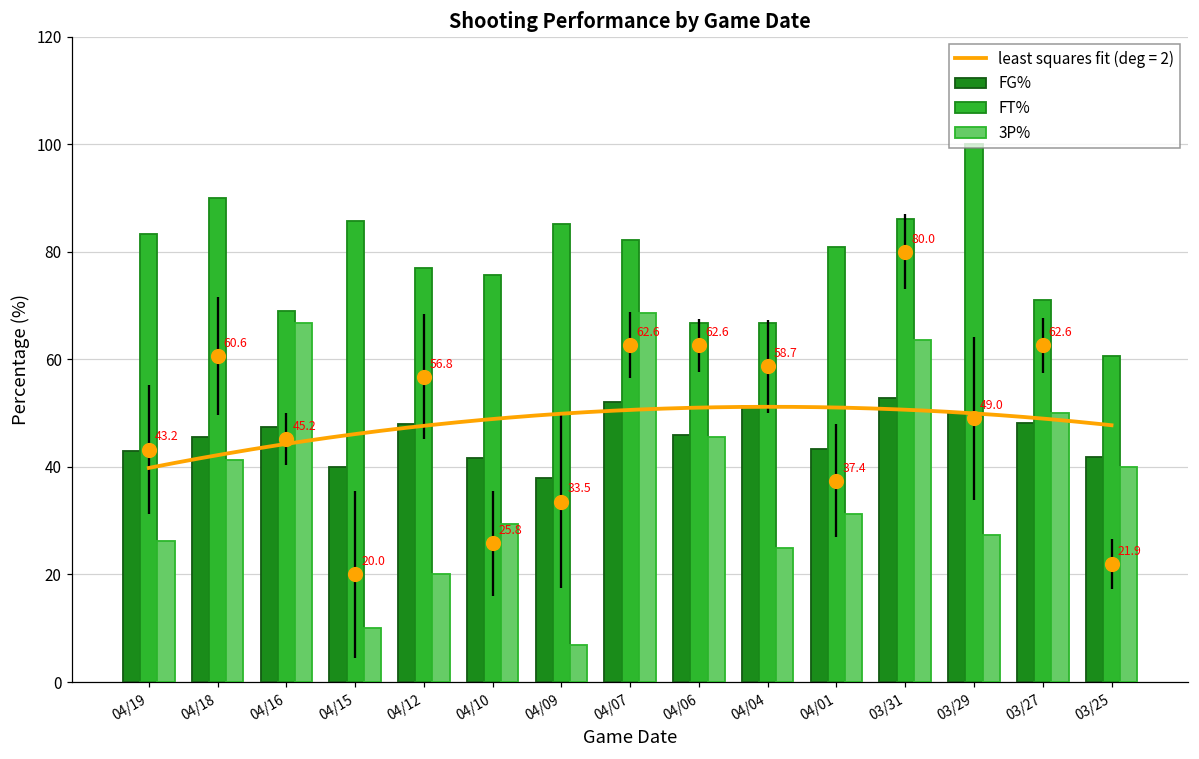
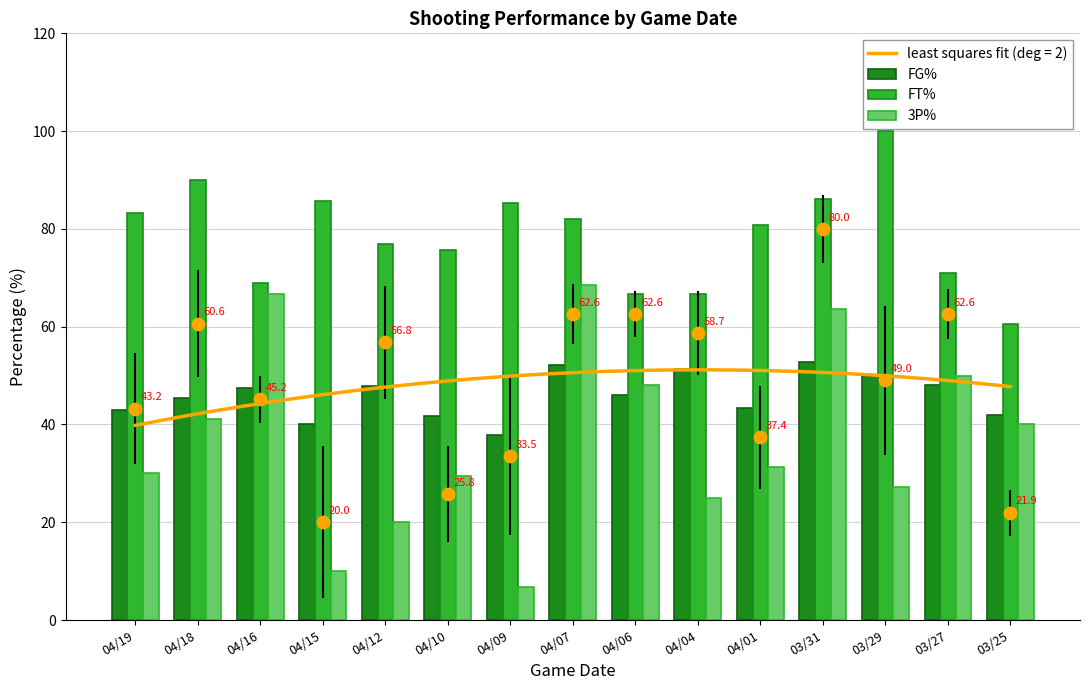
  {
    "3P%": {
-     "04/19": 26,
+     "04/19": 30,
      "04/18": 41,
      "04/15": 10,
      "04/12": 20,
      "04/09": 7,
-     "04/06": 46,
+     "04/06": 48,
      "04/04": 25,
      "04/01": 31,
      "03/31": 64,
      "03/29": 27,
      "03/27": 50
    }
  }
